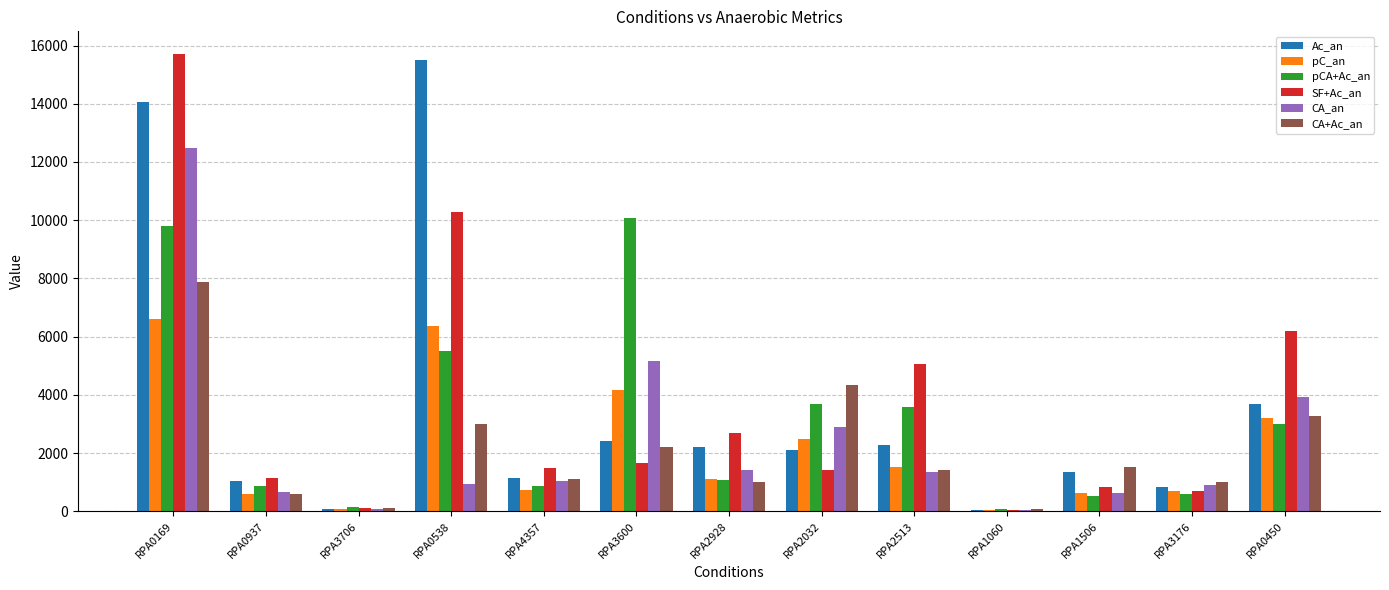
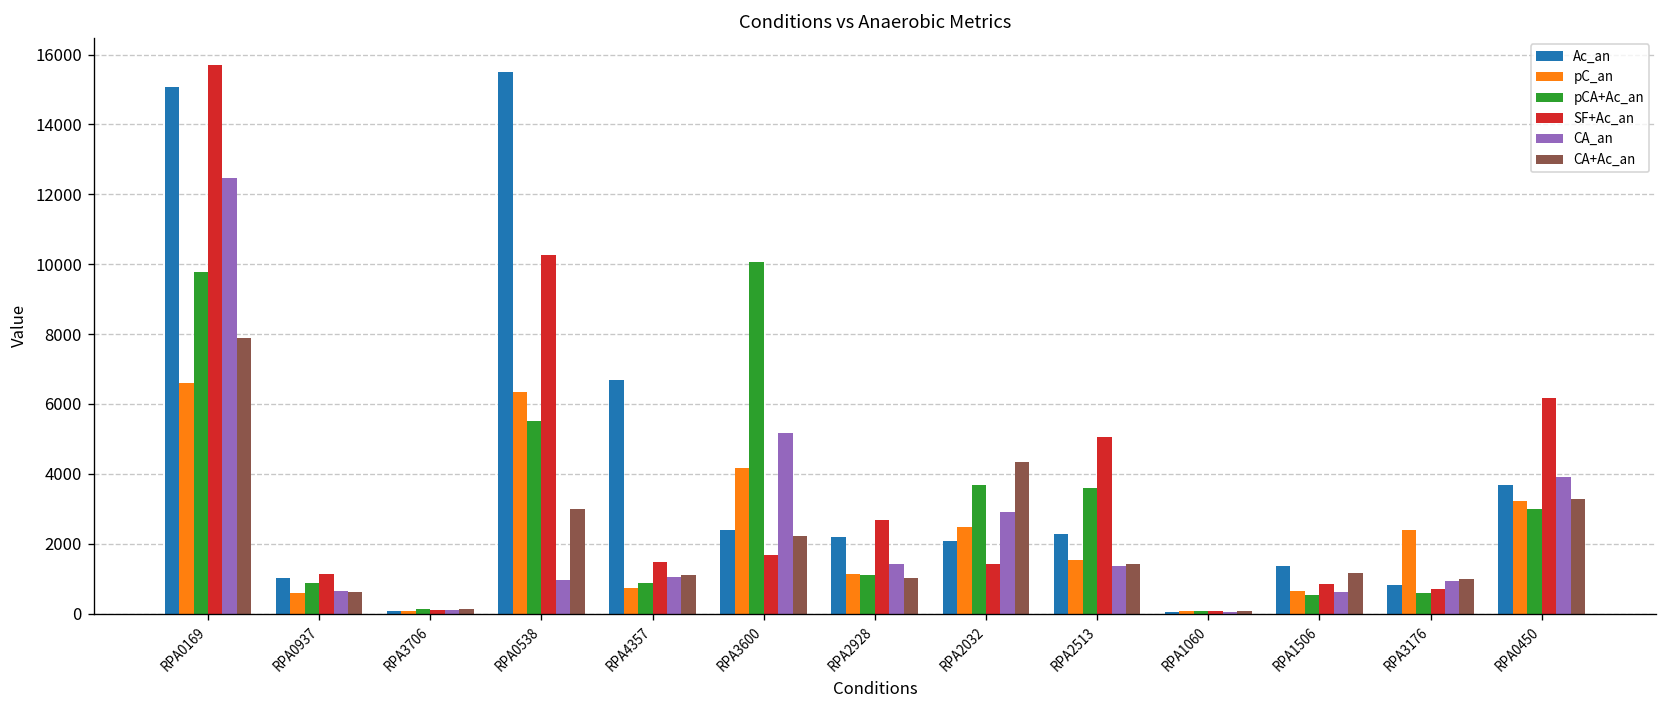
  {
    "Ac_an": {
-     "RPA0169": 14000,
+     "RPA0169": 15100,
      "RPA0937": 1000,
      "RPA0538": 15500,
-     "RPA4357": 1100,
+     "RPA4357": 6700,
      "RPA3600": 2400,
      "RPA2928": 2200,
      "RPA2032": 2100,
      "RPA2513": 2300,
      "RPA1506": 1400,
      "RPA3176": 800,
      "RPA0450": 3700
    },
    "pC_an": {
      "RPA0169": 6600,
      "RPA0937": 600,
      "RPA0538": 6400,
      "RPA4357": 700,
      "RPA3600": 4200,
      "RPA2928": 1100,
      "RPA2032": 2500,
      "RPA2513": 1500,
      "RPA1506": 600,
-     "RPA3176": 700,
+     "RPA3176": 2400,
      "RPA0450": 3200
    },
    "pCA+Ac_an": {
      "RPA0169": 9800,
      "RPA0937": 900,
      "RPA3706": 100,
      "RPA0538": 5500,
      "RPA4357": 900,
      "RPA3600": 10100,
      "RPA2928": 1100,
      "RPA2032": 3700,
      "RPA2513": 3600,
      "RPA1506": 500,
      "RPA3176": 600,
      "RPA0450": 3000
    },
    "SF+Ac_an": {
      "RPA0169": 15700,
      "RPA0937": 1100,
      "RPA3706": 100,
      "RPA0538": 10300,
      "RPA4357": 1500,
      "RPA3600": 1700,
      "RPA2928": 2700,
      "RPA2032": 1400,
      "RPA2513": 5100,
      "RPA1506": 800,
      "RPA3176": 700,
      "RPA0450": 6200
    },
    "CA_an": {
      "RPA0169": 12500,
      "RPA0937": 600,
      "RPA3706": 100,
      "RPA0538": 1000,
      "RPA4357": 1100,
      "RPA3600": 5200,
      "RPA2928": 1400,
      "RPA2032": 2900,
      "RPA2513": 1400,
      "RPA1506": 600,
      "RPA3176": 900,
      "RPA0450": 3900
    },
    "CA+Ac_an": {
      "RPA0169": 7900,
      "RPA0937": 600,
      "RPA3706": 100,
      "RPA0538": 3000,
      "RPA4357": 1100,
      "RPA3600": 2200,
      "RPA2928": 1000,
      "RPA2032": 4300,
      "RPA2513": 1400,
-     "RPA1506": 1500,
+     "RPA1506": 1200,
      "RPA3176": 1000,
      "RPA0450": 3300
    }
  }
